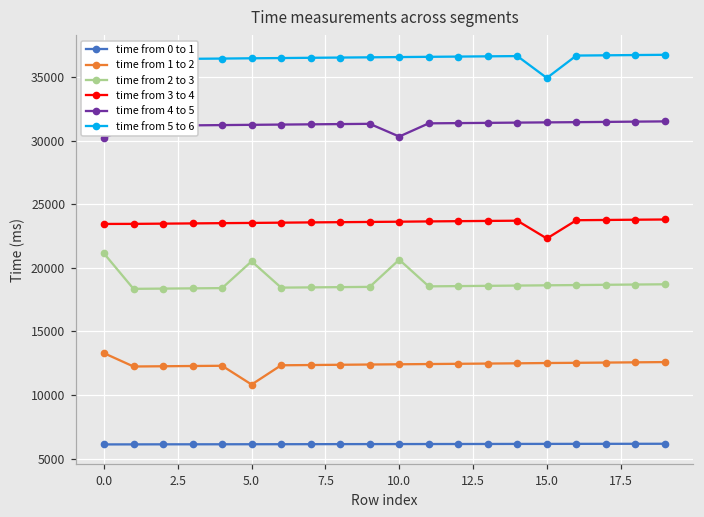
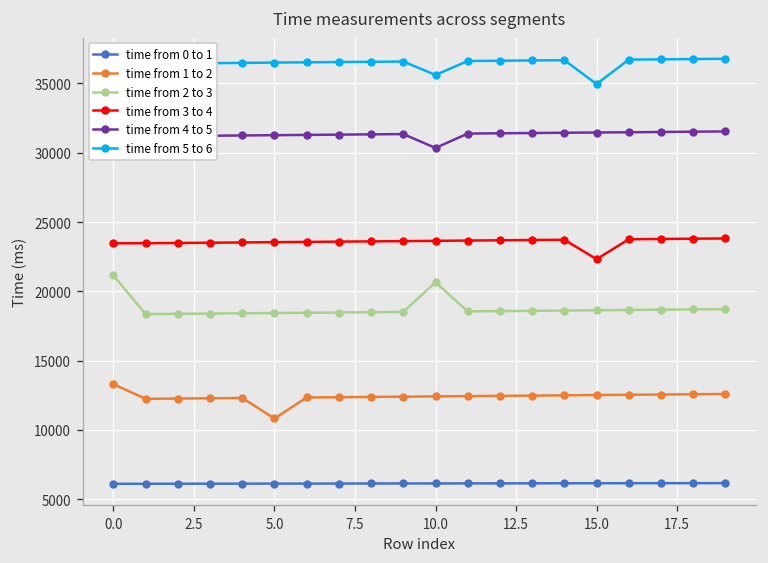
  {
    "time from 0 to 1": {
      "0.0": 6100,
      "5.0": 6100,
      "10.0": 6100,
      "15.0": 6200
    },
    "time from 1 to 2": {
      "0.0": 13300,
      "5.0": 10800,
      "10.0": 12400,
      "15.0": 12500
    },
    "time from 2 to 3": {
      "0.0": 21100,
-     "5.0": 20500,
+     "5.0": 18400,
      "10.0": 20700,
      "15.0": 18600
    },
    "time from 3 to 4": {
      "0.0": 23500,
      "5.0": 23500,
      "10.0": 23600,
      "15.0": 22300
    },
    "time from 4 to 5": {
      "5.0": 31300,
      "10.0": 30300,
      "15.0": 31500
    },
    "time from 5 to 6": {
      "5.0": 36500,
-     "10.0": 36600,
+     "10.0": 35600,
      "15.0": 35000
    }
  }
